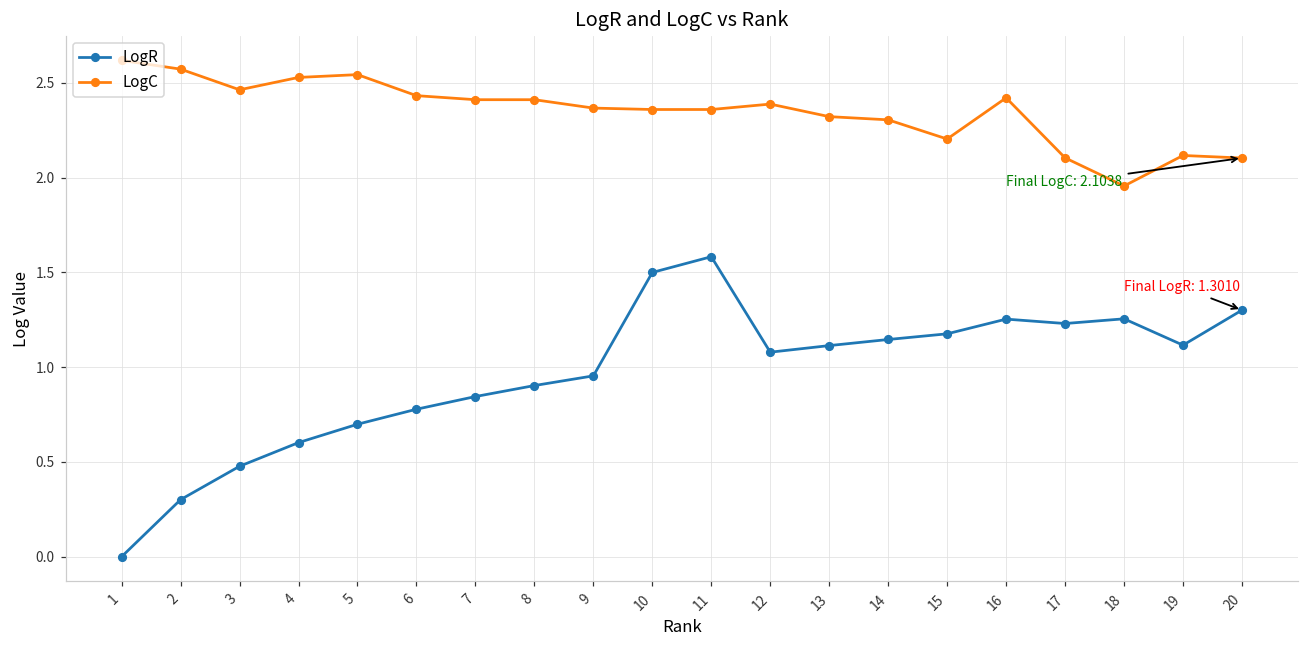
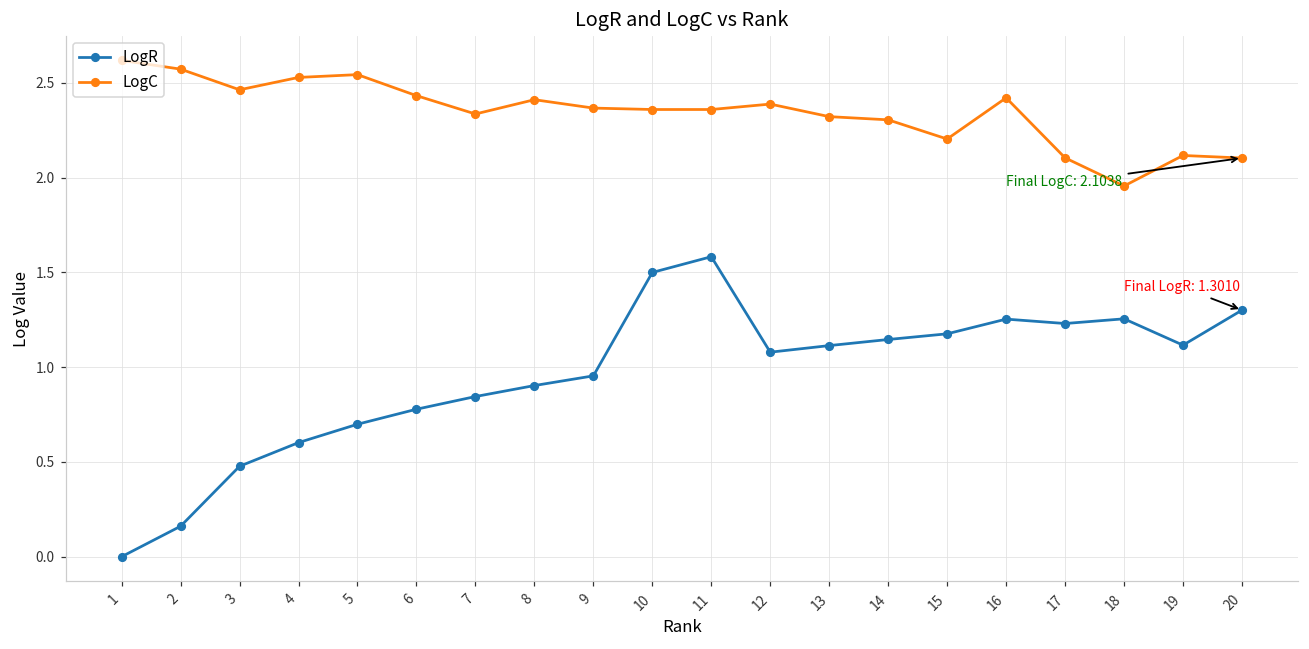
  {
    "LogR": {
      "1": 0.00,
-     "2": 0.30,
+     "2": 0.16,
      "3": 0.48,
      "4": 0.60,
      "5": 0.70,
      "6": 0.78,
      "7": 0.85,
      "8": 0.90,
      "9": 0.95,
      "10": 1.50,
      "11": 1.58,
      "12": 1.08,
      "13": 1.11,
      "14": 1.15,
      "15": 1.18,
      "16": 1.25,
      "17": 1.23,
      "18": 1.26,
      "19": 1.12
    },
    "LogC": {
      "2": 2.57,
      "3": 2.46,
      "4": 2.53,
      "5": 2.54,
      "6": 2.43,
-     "7": 2.41,
+     "7": 2.34,
      "8": 2.41,
      "9": 2.37,
      "10": 2.36,
      "11": 2.36,
      "12": 2.39,
      "13": 2.32,
      "14": 2.31,
      "15": 2.20,
      "16": 2.42,
      "19": 2.12,
      "20": 2.10
    }
  }
